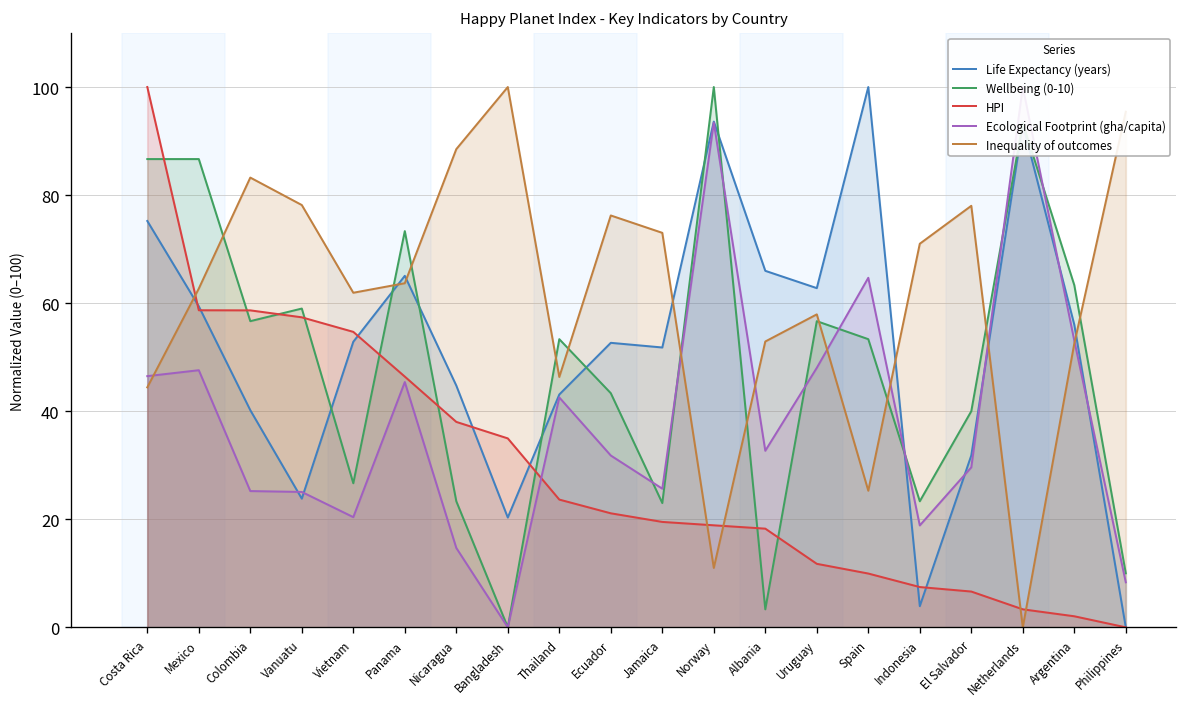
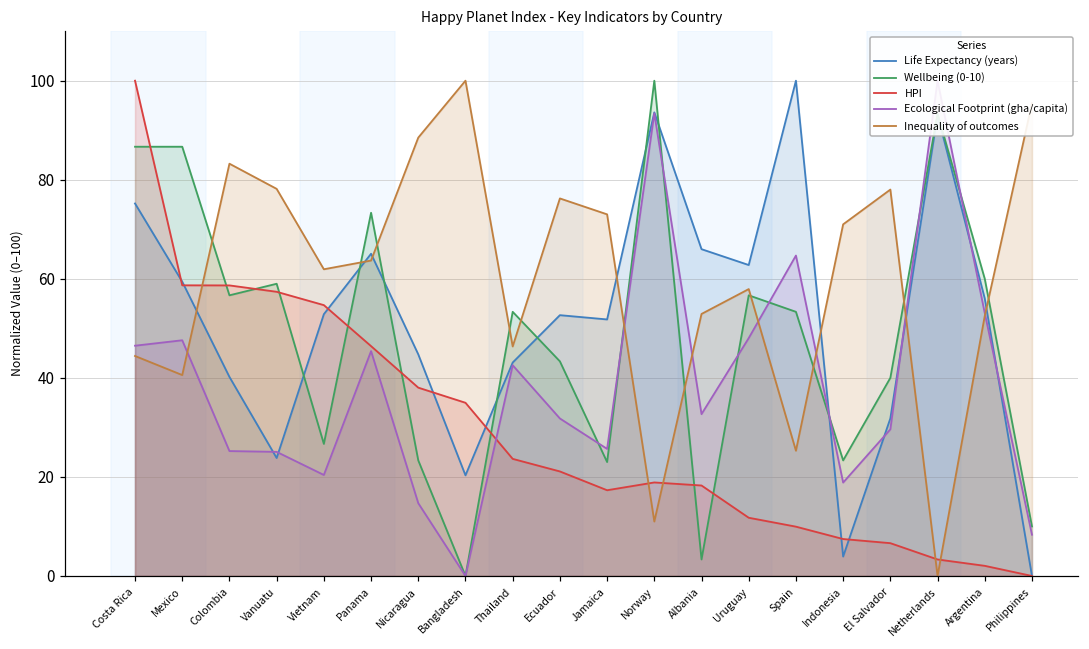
  {
    "Life Expectancy (years)": {
      "Costa Rica": 75,
      "Mexico": 59,
      "Colombia": 40,
      "Vanuatu": 24,
      "Vietnam": 53,
      "Panama": 65,
      "Nicaragua": 45,
      "Bangladesh": 20,
      "Ecuador": 53,
      "Jamaica": 52,
      "Albania": 66,
      "Uruguay": 63,
      "Spain": 100,
      "Indonesia": 4,
      "El Salvador": 32,
      "Argentina": 56
    },
    "Wellbeing (0-10)": {
      "Costa Rica": 87,
      "Mexico": 87,
      "Colombia": 57,
      "Vanuatu": 59,
      "Vietnam": 27,
      "Panama": 73,
      "Nicaragua": 23,
      "Thailand": 53,
      "Ecuador": 43,
      "Jamaica": 23,
      "Norway": 100,
      "Albania": 3,
      "Uruguay": 57,
      "Spain": 53,
      "Indonesia": 23,
      "El Salvador": 40,
-     "Argentina": 63,
+     "Argentina": 60,
      "Philippines": 10
    },
    "HPI": {
      "Costa Rica": 100,
      "Mexico": 59,
      "Colombia": 59,
      "Vanuatu": 57,
      "Vietnam": 55,
      "Panama": 46,
      "Nicaragua": 38,
      "Bangladesh": 35,
      "Thailand": 24,
      "Ecuador": 21,
-     "Jamaica": 20,
+     "Jamaica": 17,
      "Norway": 19,
      "Albania": 18,
      "Uruguay": 12,
      "Spain": 10,
      "Indonesia": 7,
      "El Salvador": 7,
      "Netherlands": 3,
      "Argentina": 2
    },
    "Ecological Footprint (gha/capita)": {
      "Costa Rica": 46,
      "Mexico": 48,
      "Colombia": 25,
      "Vanuatu": 25,
      "Vietnam": 20,
      "Panama": 45,
      "Nicaragua": 15,
      "Ecuador": 32,
      "Jamaica": 26,
      "Albania": 33,
      "Uruguay": 48,
      "Spain": 65,
      "Indonesia": 19,
      "El Salvador": 30,
      "Philippines": 8
    },
    "Inequality of outcomes": {
      "Costa Rica": 44,
-     "Mexico": 63,
+     "Mexico": 41,
      "Colombia": 83,
      "Vanuatu": 78,
      "Vietnam": 62,
      "Panama": 64,
      "Nicaragua": 89,
      "Bangladesh": 100,
      "Thailand": 46,
      "Ecuador": 76,
      "Jamaica": 73,
      "Norway": 11,
      "Albania": 53,
      "Uruguay": 58,
      "Spain": 25,
      "Indonesia": 71,
      "El Salvador": 78,
      "Netherlands": 0
    }
  }
